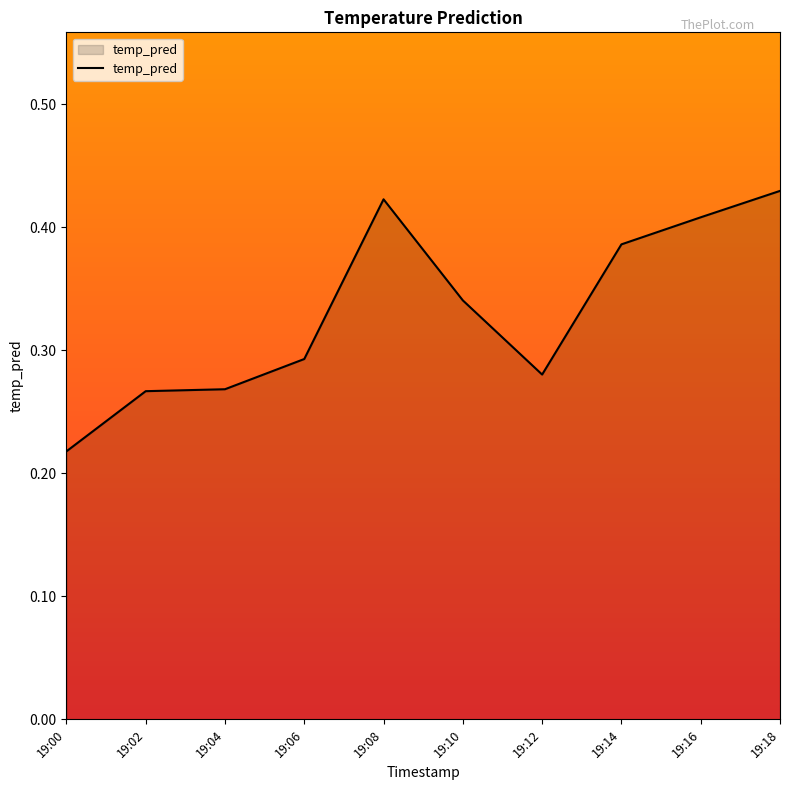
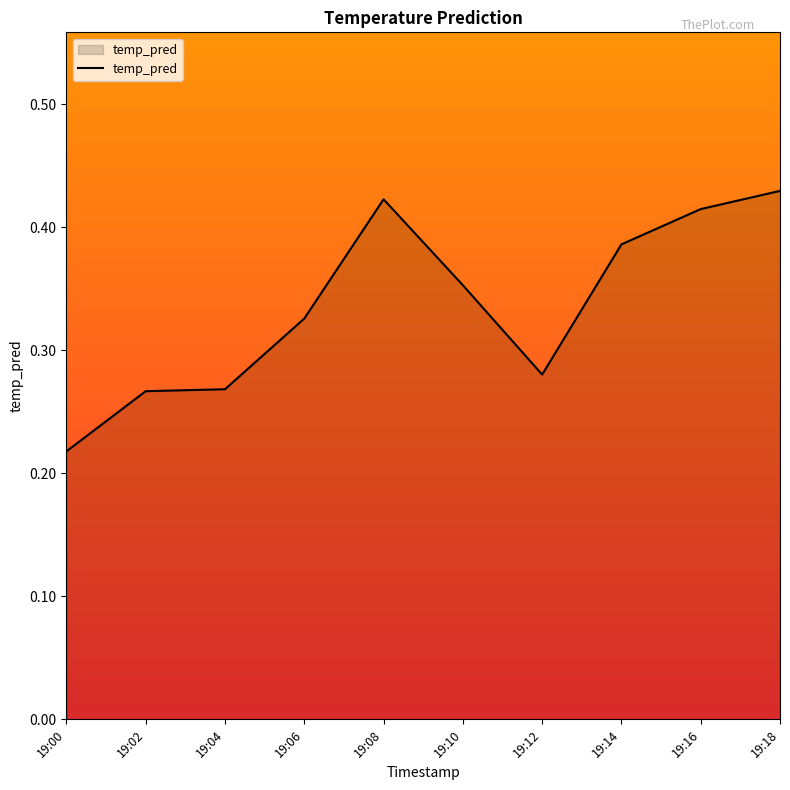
  {
    "19:00": 0.218,
    "19:02": 0.267,
    "19:04": 0.268,
-   "19:06": 0.293,
+   "19:06": 0.326,
    "19:08": 0.423,
-   "19:10": 0.341,
+   "19:10": 0.353,
    "19:12": 0.280,
    "19:14": 0.386,
-   "19:16": 0.408,
+   "19:16": 0.415,
    "19:18": 0.430
  }
